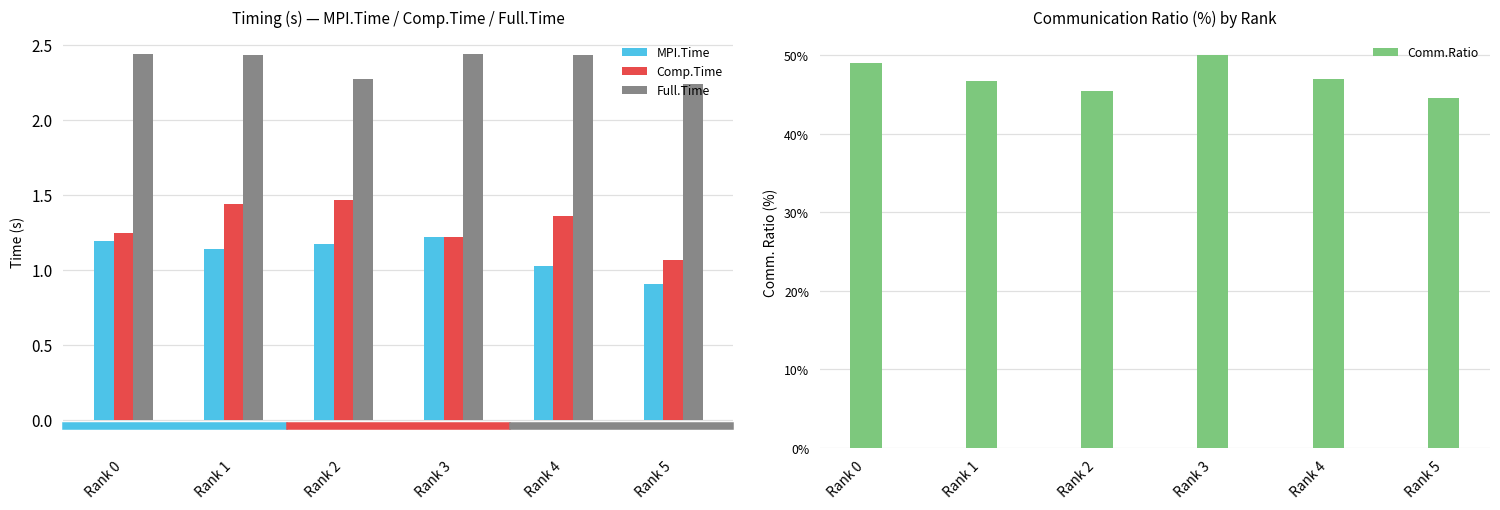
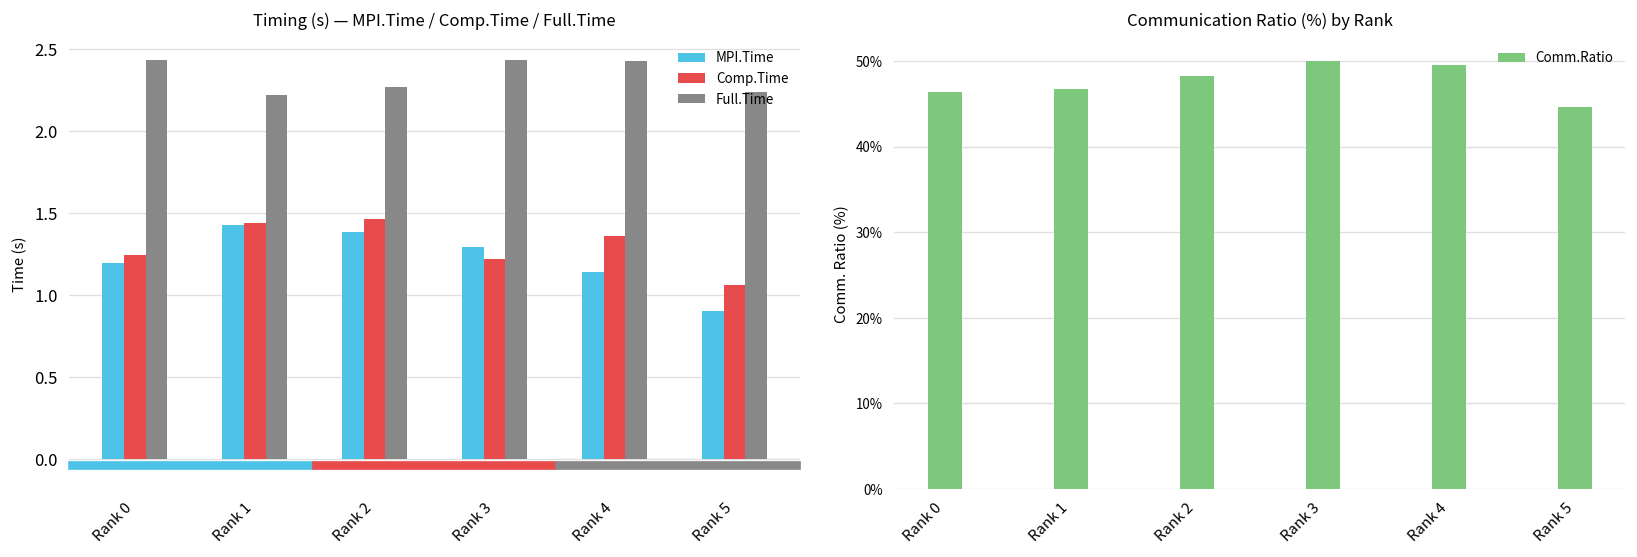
  {
    "Timing (s) — MPI.Time / Comp.Time / Full.Time": {
      "MPI.Time": {
        "Rank 0": "1.19",
-       "Rank 1": "1.14",
-       "Rank 2": "1.17",
-       "Rank 3": "1.22",
-       "Rank 4": "1.03",
+       "Rank 1": "1.43",
+       "Rank 2": "1.38",
+       "Rank 3": "1.29",
+       "Rank 4": "1.14",
        "Rank 5": "0.90"
      },
      "Comp.Time": {
        "Rank 0": "1.24",
        "Rank 1": "1.44",
        "Rank 2": "1.47",
        "Rank 3": "1.22",
        "Rank 4": "1.36",
        "Rank 5": "1.06"
      },
      "Full.Time": {
        "Rank 0": "2.44",
-       "Rank 1": "2.43",
+       "Rank 1": "2.22",
        "Rank 2": "2.27",
        "Rank 3": "2.44",
        "Rank 4": "2.43",
        "Rank 5": "2.24"
      }
    },
    "Communication Ratio (%) by Rank": {
-     "Rank 0": "49%",
+     "Rank 0": "46%",
      "Rank 1": "47%",
-     "Rank 2": "45%",
+     "Rank 2": "48%",
      "Rank 3": "50%",
-     "Rank 4": "47%",
+     "Rank 4": "50%",
      "Rank 5": "45%"
    }
  }
